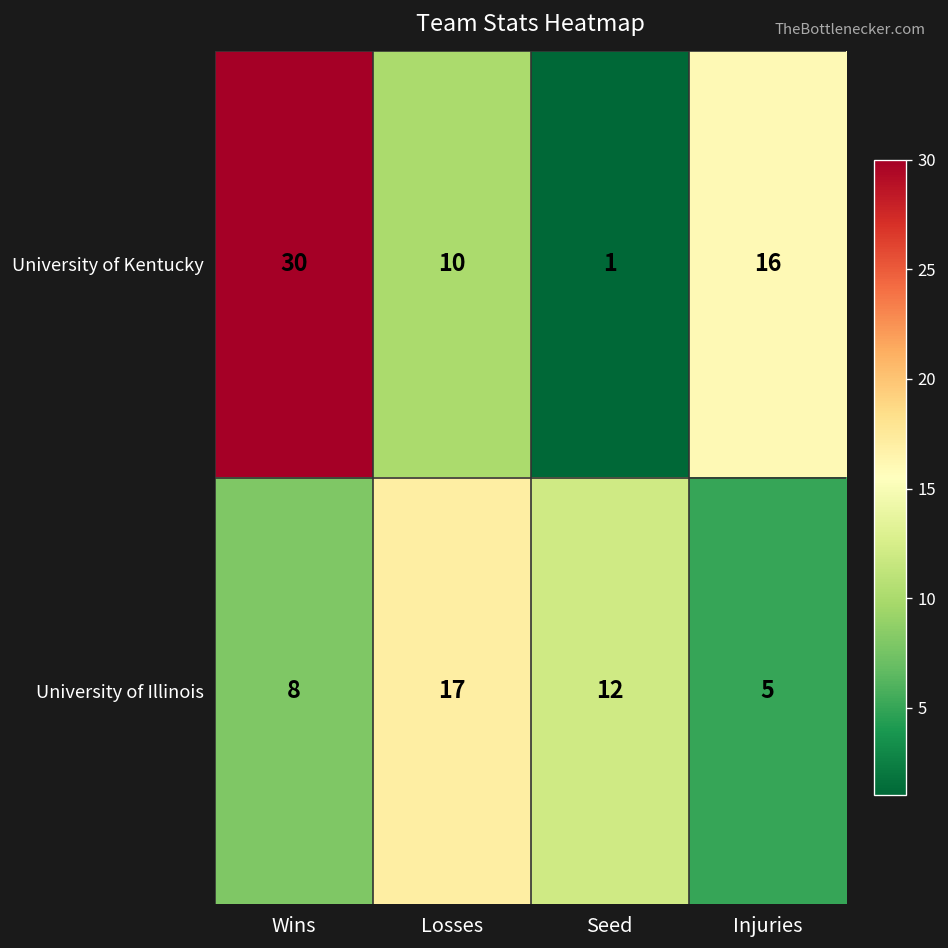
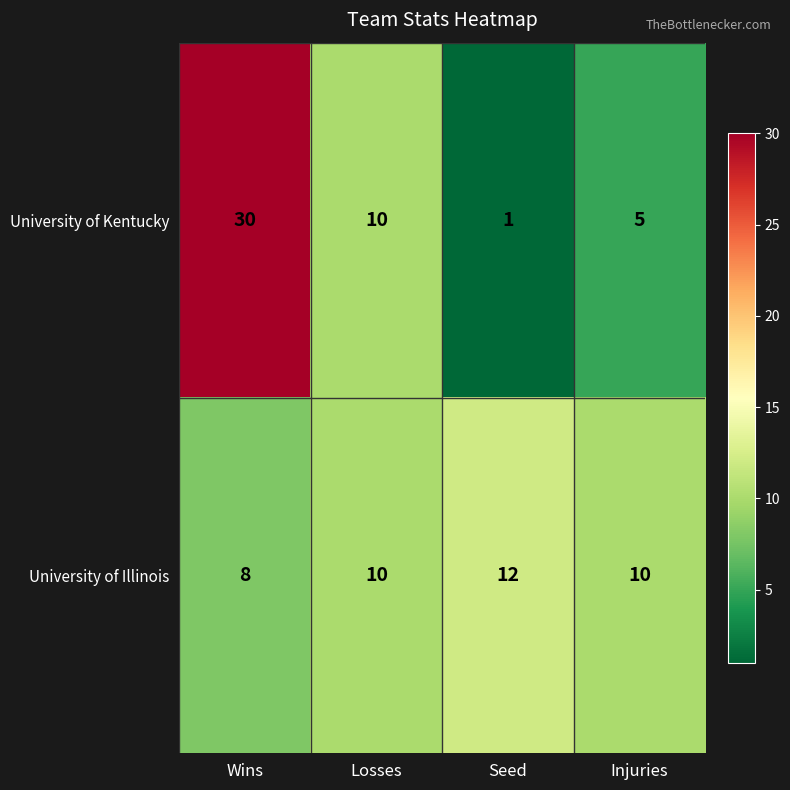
  {
    "University of Kentucky": {
      "Wins": 30,
      "Losses": 10,
      "Seed": 1,
-     "Injuries": 16
+     "Injuries": 5
    },
    "University of Illinois": {
      "Wins": 8,
-     "Losses": 17,
+     "Losses": 10,
      "Seed": 12,
-     "Injuries": 5
+     "Injuries": 10
    }
  }
